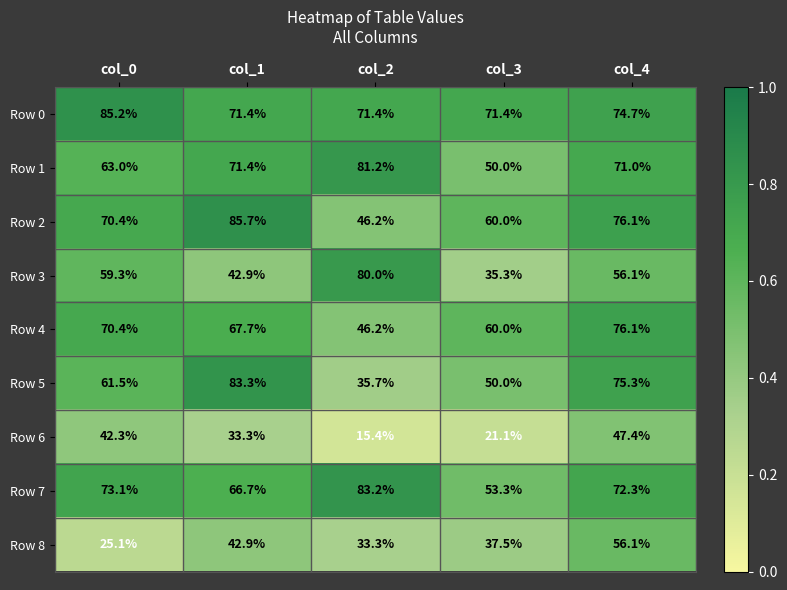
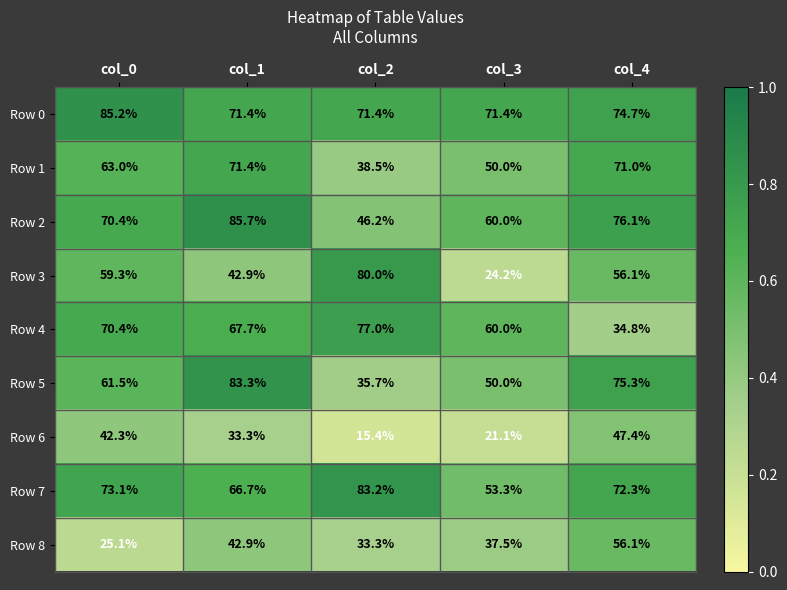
  {
    "Row 0": {
      "col_0": "85.2%",
      "col_1": "71.4%",
      "col_2": "71.4%",
      "col_3": "71.4%",
      "col_4": "74.7%"
    },
    "Row 1": {
      "col_0": "63.0%",
      "col_1": "71.4%",
-     "col_2": "81.2%",
+     "col_2": "38.5%",
      "col_3": "50.0%",
      "col_4": "71.0%"
    },
    "Row 2": {
      "col_0": "70.4%",
      "col_1": "85.7%",
      "col_2": "46.2%",
      "col_3": "60.0%",
      "col_4": "76.1%"
    },
    "Row 3": {
      "col_0": "59.3%",
      "col_1": "42.9%",
      "col_2": "80.0%",
-     "col_3": "35.3%",
+     "col_3": "24.2%",
      "col_4": "56.1%"
    },
    "Row 4": {
      "col_0": "70.4%",
      "col_1": "67.7%",
-     "col_2": "46.2%",
+     "col_2": "77.0%",
      "col_3": "60.0%",
-     "col_4": "76.1%"
+     "col_4": "34.8%"
    },
    "Row 5": {
      "col_0": "61.5%",
      "col_1": "83.3%",
      "col_2": "35.7%",
      "col_3": "50.0%",
      "col_4": "75.3%"
    },
    "Row 6": {
      "col_0": "42.3%",
      "col_1": "33.3%",
      "col_2": "15.4%",
      "col_3": "21.1%",
      "col_4": "47.4%"
    },
    "Row 7": {
      "col_0": "73.1%",
      "col_1": "66.7%",
      "col_2": "83.2%",
      "col_3": "53.3%",
      "col_4": "72.3%"
    },
    "Row 8": {
      "col_0": "25.1%",
      "col_1": "42.9%",
      "col_2": "33.3%",
      "col_3": "37.5%",
      "col_4": "56.1%"
    }
  }
